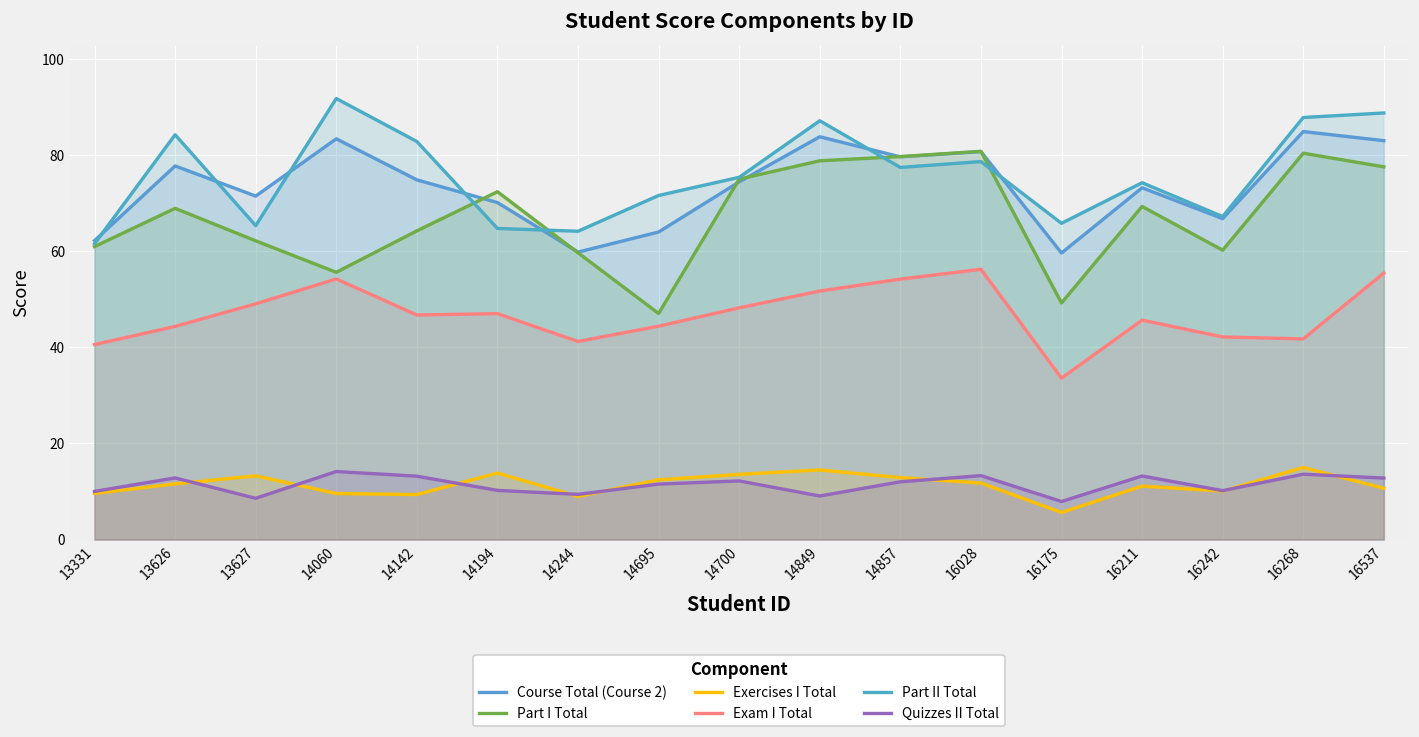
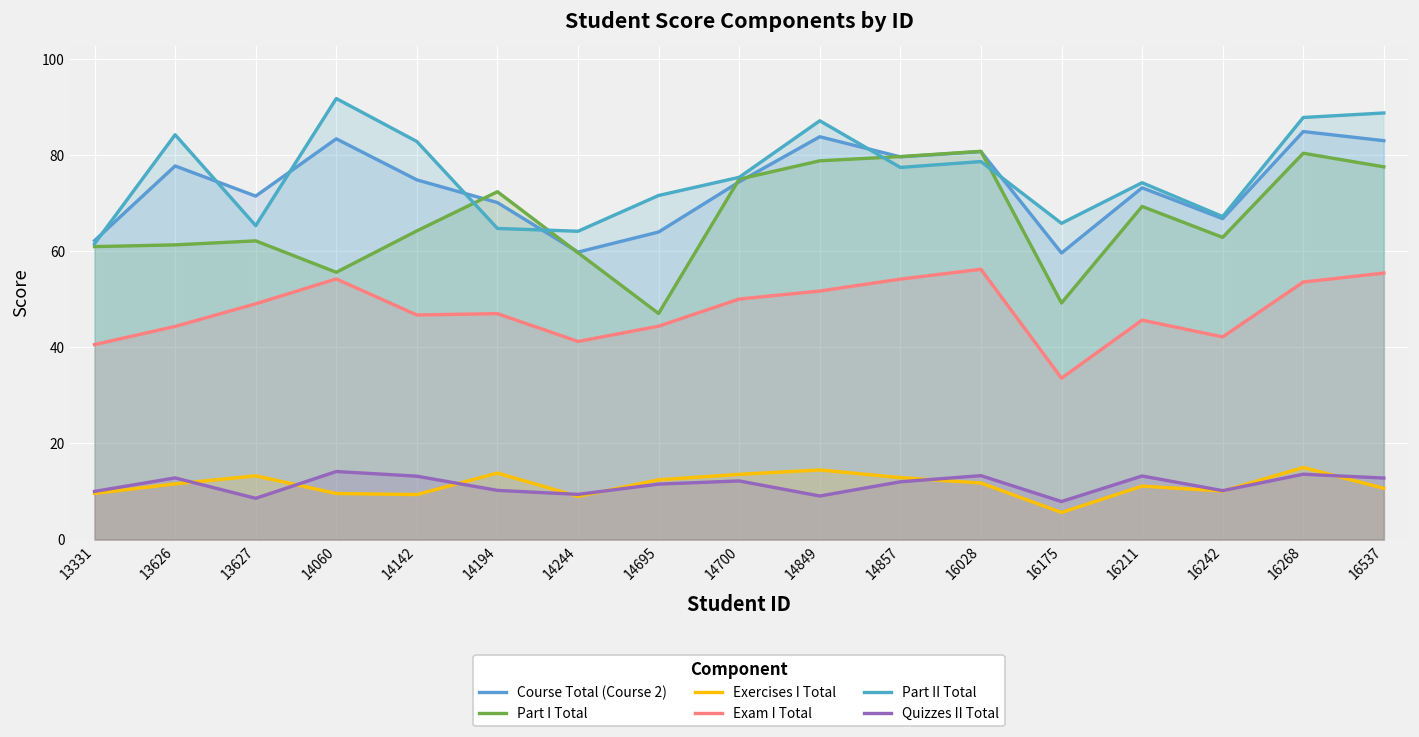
  {
    "Part I Total": {
      "13331": 61,
-     "13626": 69,
+     "13626": 61,
      "13627": 62,
      "14060": 56,
      "14142": 64,
      "14194": 72,
      "14695": 47,
      "14849": 79,
      "16175": 49,
      "16211": 69,
-     "16242": 60,
+     "16242": 63,
      "16268": 80,
      "16537": 78
    },
    "Exercises I Total": {
      "13626": 12,
      "13627": 13,
      "14060": 10,
      "14142": 9,
      "14194": 14,
      "14695": 12,
      "14700": 14,
      "14849": 14,
      "14857": 13,
      "16028": 12,
      "16175": 6,
      "16211": 11,
      "16268": 15,
      "16537": 11
    },
    "Exam I Total": {
      "13331": 41,
      "13626": 44,
      "13627": 49,
      "14060": 54,
      "14142": 47,
      "14194": 47,
      "14244": 41,
      "14695": 44,
-     "14700": 48,
+     "14700": 50,
      "14849": 52,
      "14857": 54,
      "16028": 56,
      "16175": 34,
      "16211": 46,
      "16242": 42,
-     "16268": 42,
+     "16268": 54,
      "16537": 55
    },
    "Quizzes II Total": {
      "13626": 13,
      "13627": 9,
      "14060": 14,
      "14142": 13,
      "14194": 10,
      "14695": 12,
      "14700": 12,
      "14849": 9,
      "14857": 12,
      "16028": 13,
      "16175": 8,
      "16211": 13,
      "16268": 14,
      "16537": 13
    }
  }
